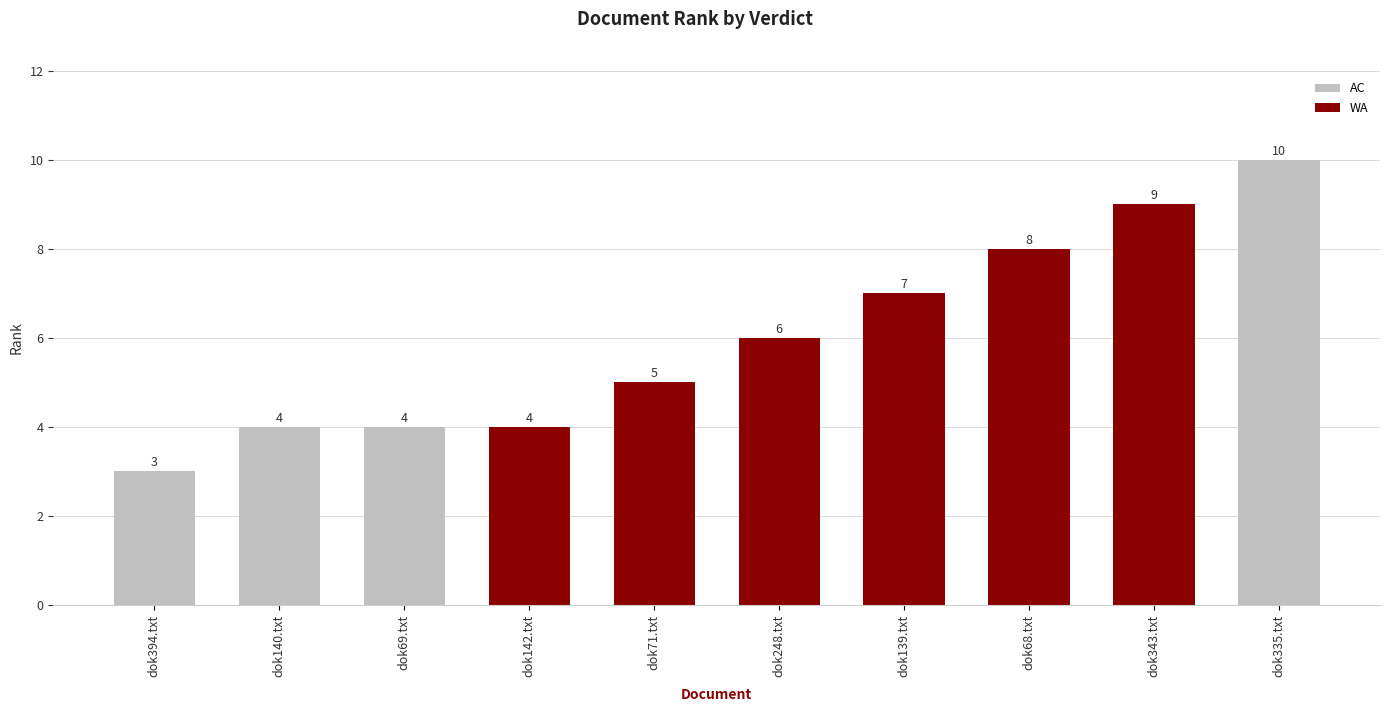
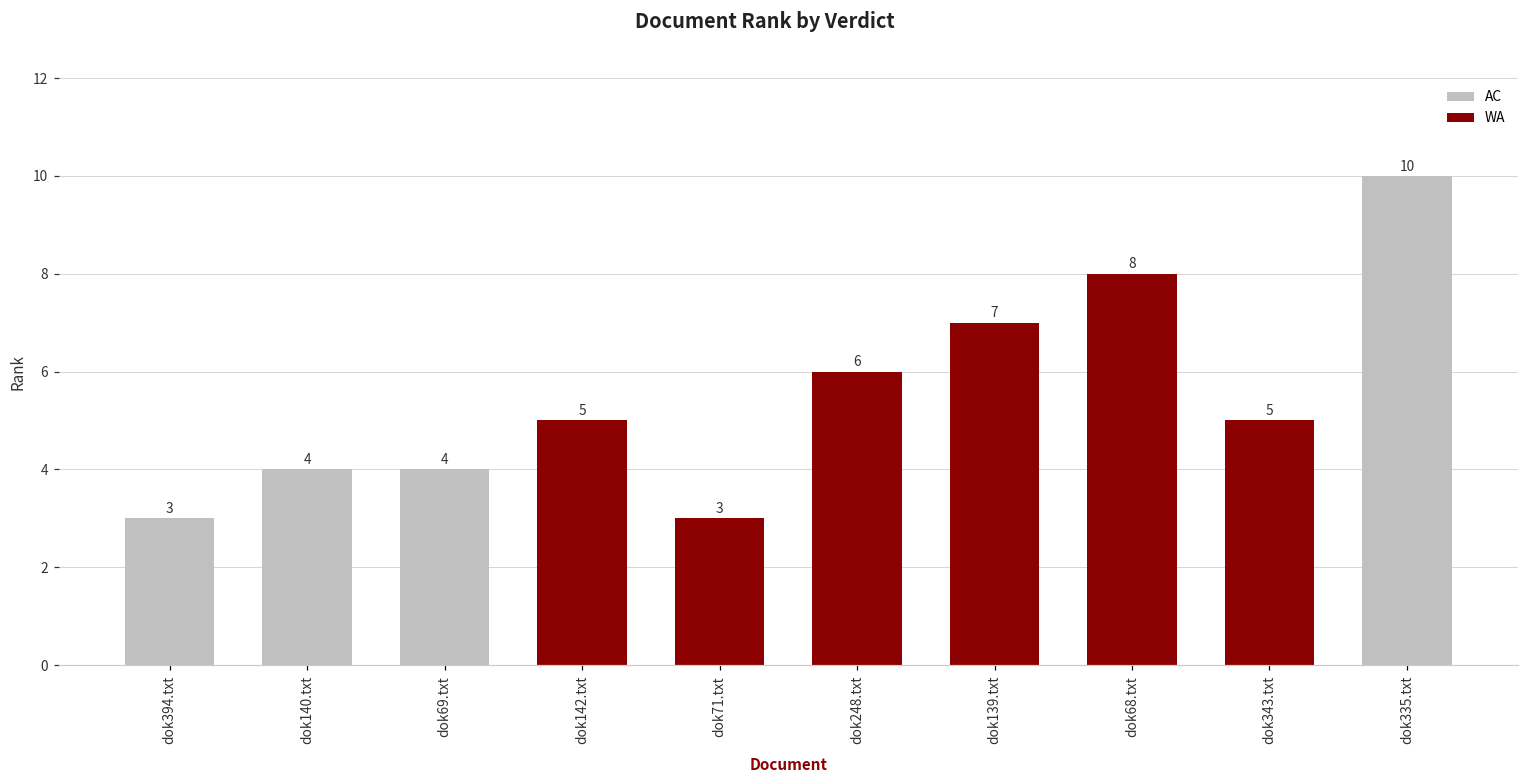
  {
    "dok394.txt": 3,
    "dok140.txt": 4,
    "dok69.txt": 4,
-   "dok142.txt": 4,
-   "dok71.txt": 5,
+   "dok142.txt": 5,
+   "dok71.txt": 3,
    "dok248.txt": 6,
    "dok139.txt": 7,
    "dok68.txt": 8,
-   "dok343.txt": 9,
+   "dok343.txt": 5,
    "dok335.txt": 10
  }
